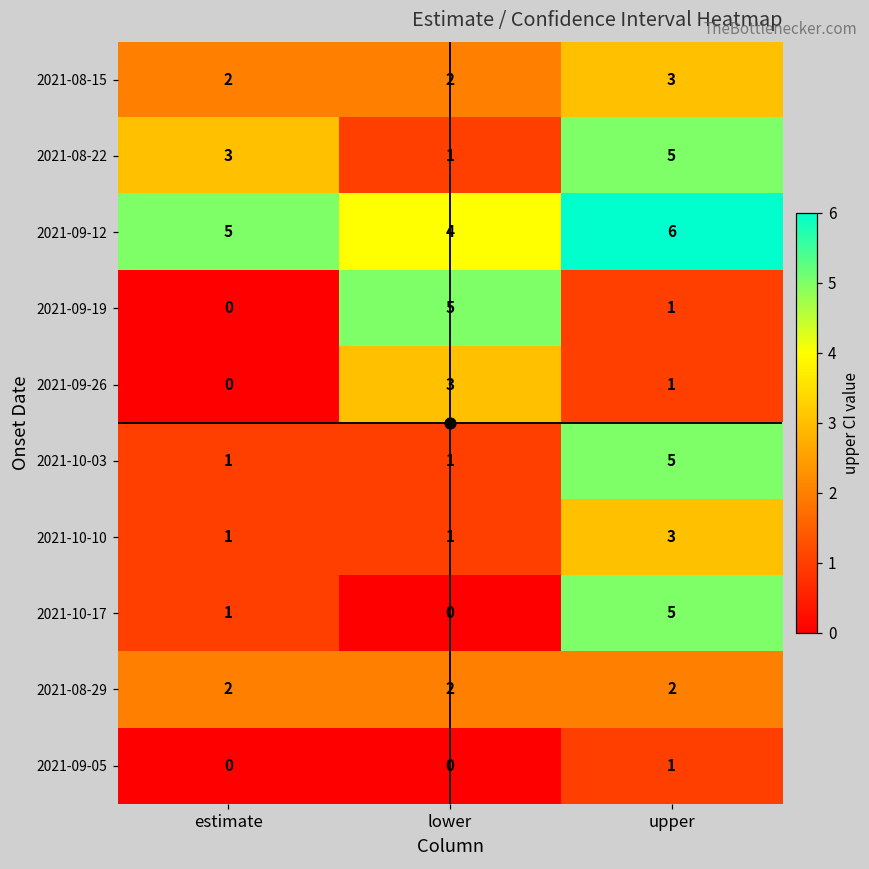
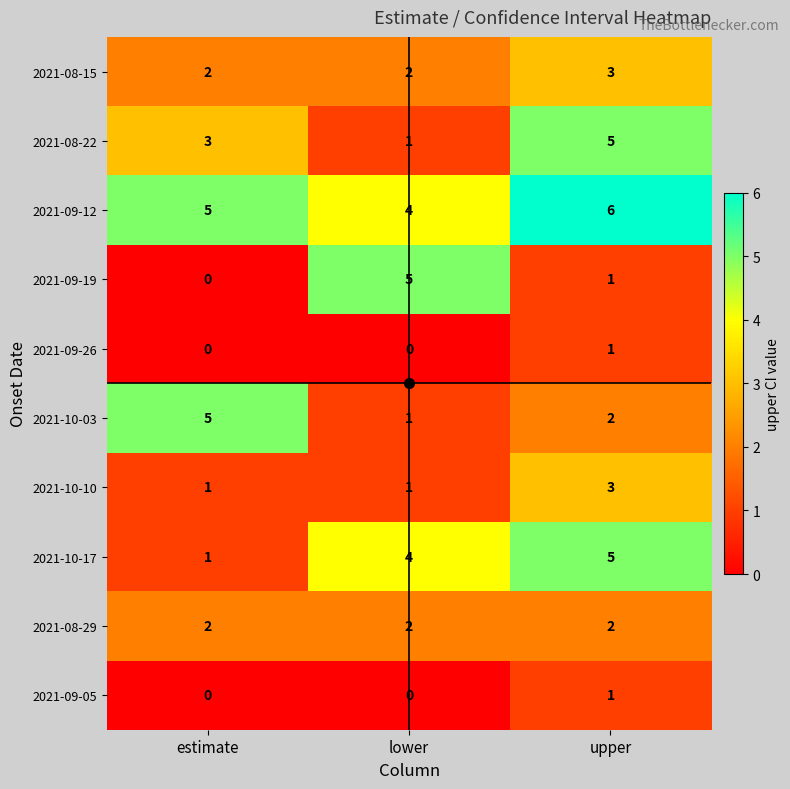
  {
    "2021-08-15": {
      "estimate": 2,
      "lower": 2,
      "upper": 3
    },
    "2021-08-22": {
      "estimate": 3,
      "lower": 1,
      "upper": 5
    },
    "2021-09-12": {
      "estimate": 5,
      "lower": 4,
      "upper": 6
    },
    "2021-09-19": {
      "estimate": 0,
      "lower": 5,
      "upper": 1
    },
    "2021-09-26": {
      "estimate": 0,
-     "lower": 3,
+     "lower": 0,
      "upper": 1
    },
    "2021-10-03": {
-     "estimate": 1,
+     "estimate": 5,
      "lower": 1,
-     "upper": 5
+     "upper": 2
    },
    "2021-10-10": {
      "estimate": 1,
      "lower": 1,
      "upper": 3
    },
    "2021-10-17": {
      "estimate": 1,
-     "lower": 0,
+     "lower": 4,
      "upper": 5
    },
    "2021-08-29": {
      "estimate": 2,
      "lower": 2,
      "upper": 2
    },
    "2021-09-05": {
      "estimate": 0,
      "lower": 0,
      "upper": 1
    }
  }
